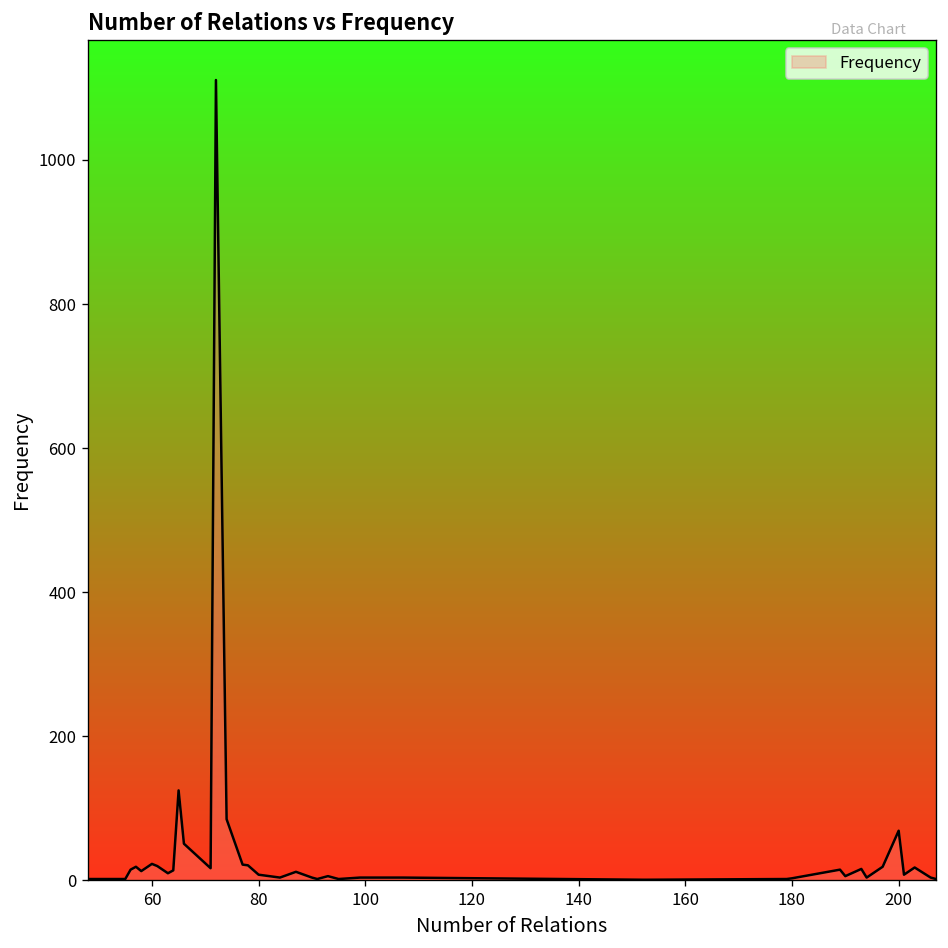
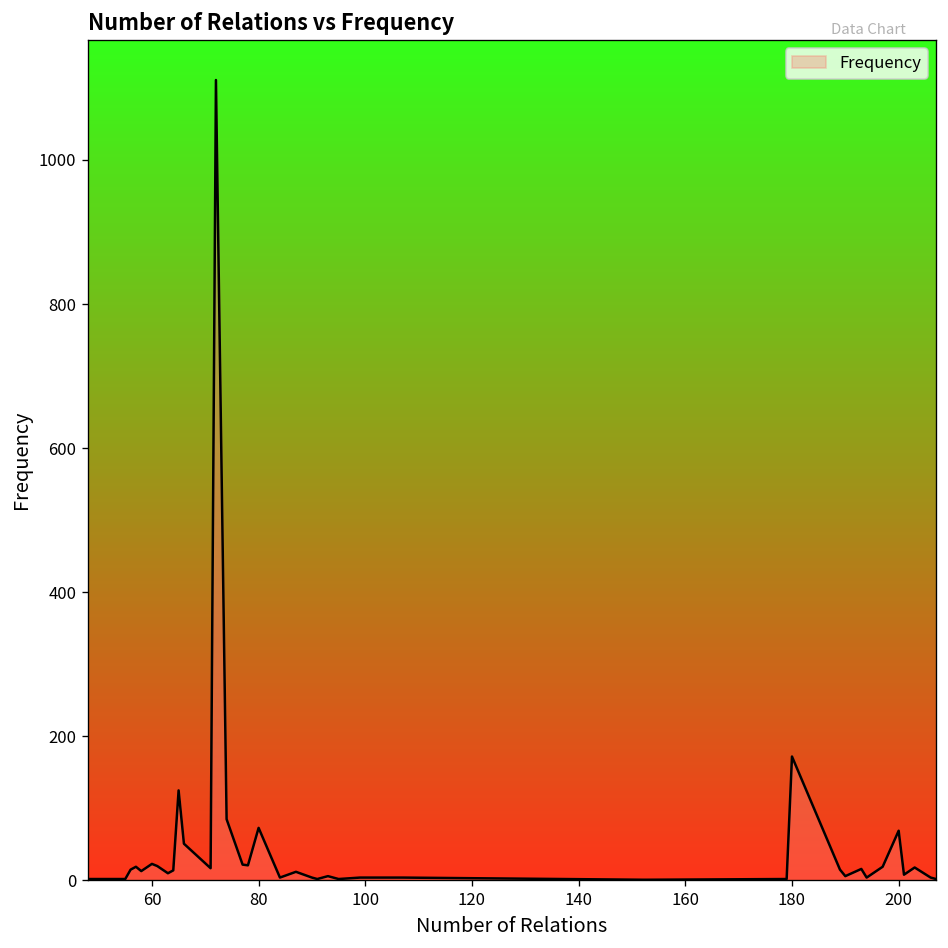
  {
    "60": 20,
-   "80": 10,
-   "180": 0,
+   "80": 70,
+   "180": 170,
    "200": 70
  }
